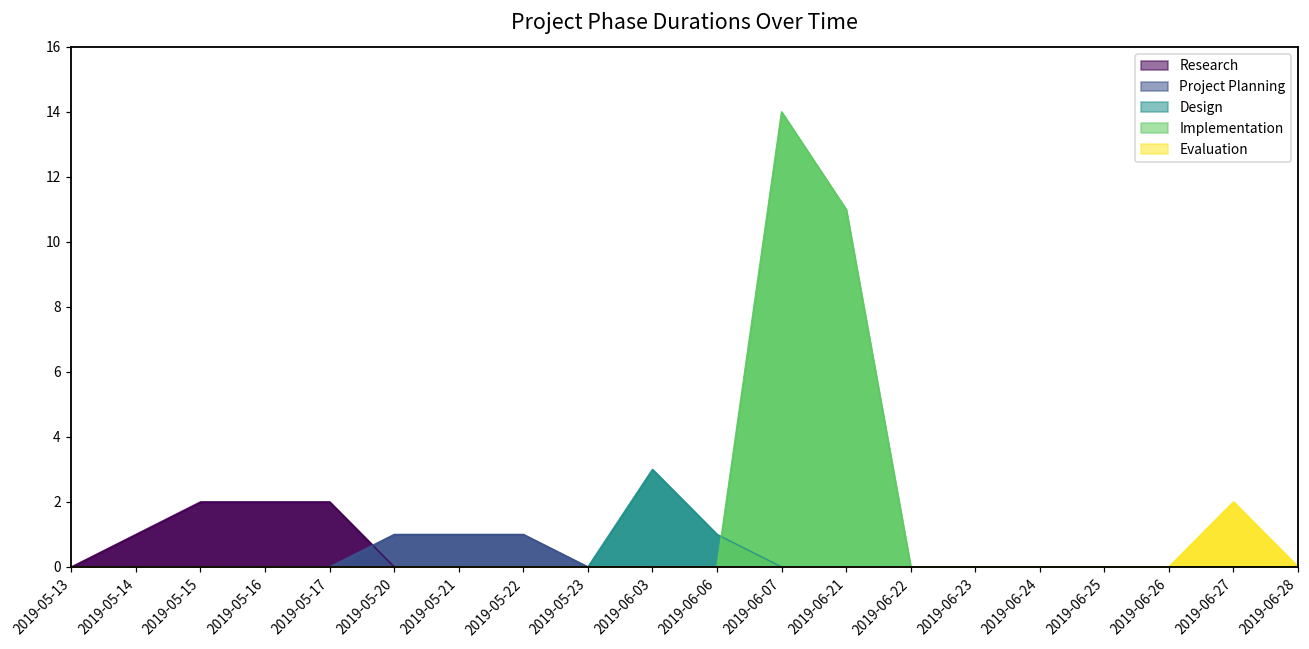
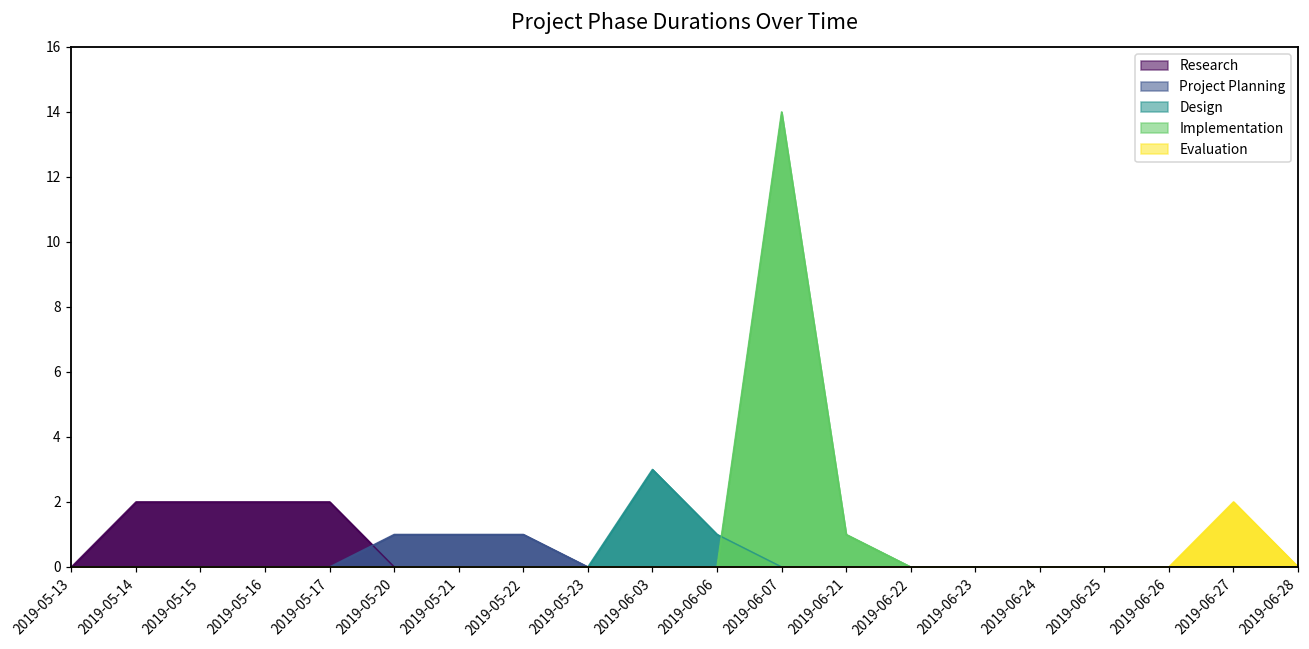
  {
    "Research": {
-     "2019-05-14": 1,
+     "2019-05-14": 2,
      "2019-05-15": 2,
      "2019-05-16": 2,
      "2019-05-17": 2
    },
    "Implementation": {
      "2019-06-07": 14,
-     "2019-06-21": 11
+     "2019-06-21": 1
    },
    "Evaluation": {
      "2019-06-27": 2
    }
  }
